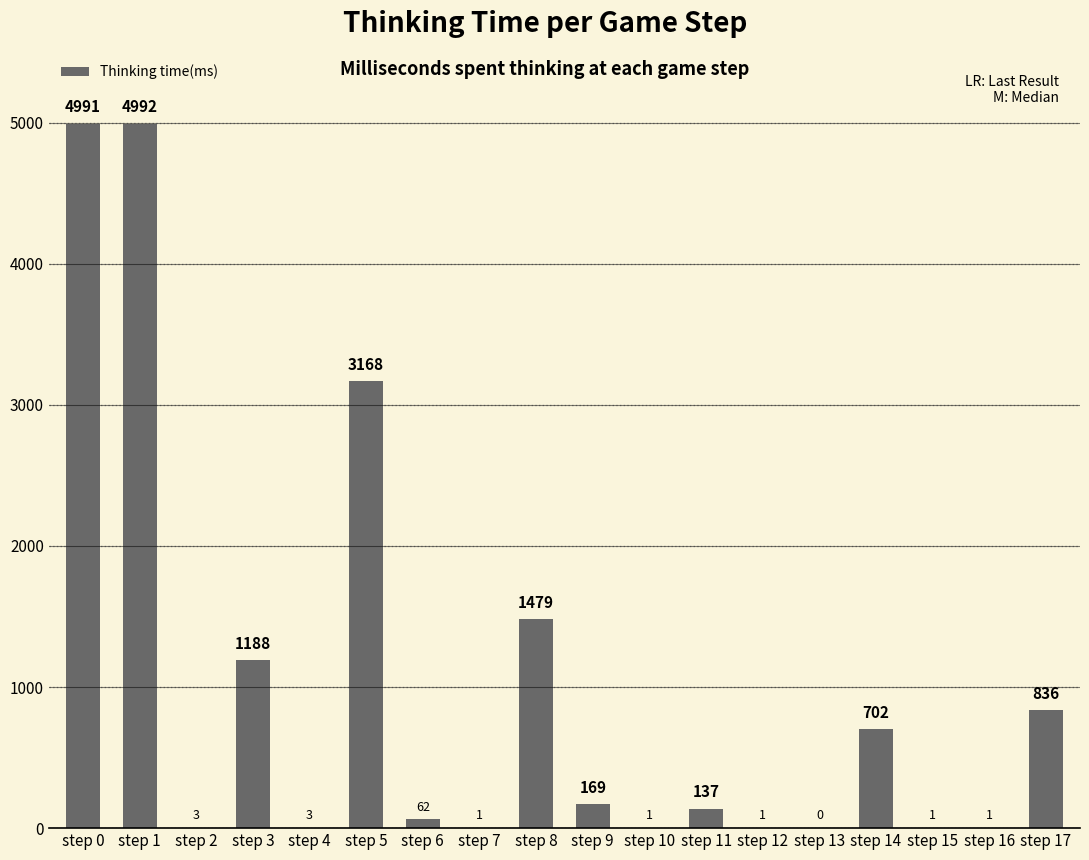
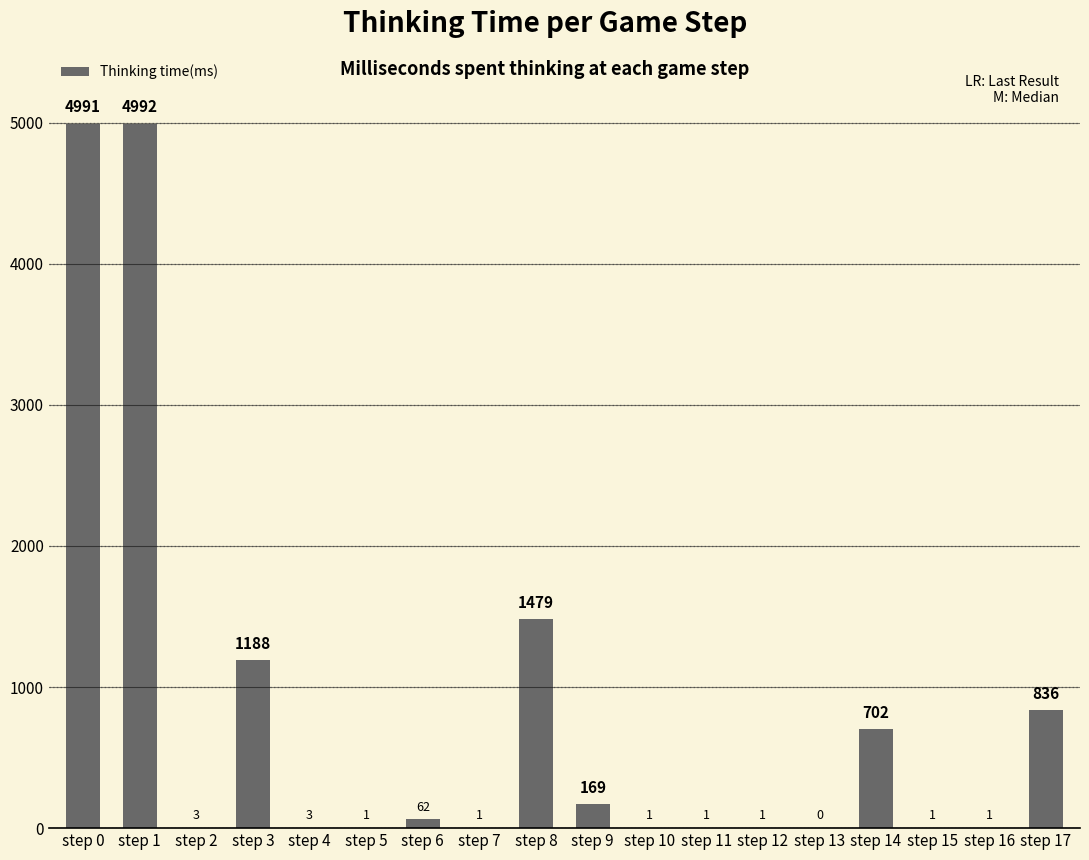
  {
    "step 0": 4991,
    "step 1": 4992,
    "step 2": 3,
    "step 3": 1188,
    "step 4": 3,
-   "step 5": 3168,
+   "step 5": 1,
    "step 6": 62,
    "step 7": 1,
    "step 8": 1479,
    "step 9": 169,
    "step 10": 1,
-   "step 11": 137,
+   "step 11": 1,
    "step 12": 1,
    "step 13": 0,
    "step 14": 702,
    "step 15": 1,
    "step 16": 1,
    "step 17": 836
  }
